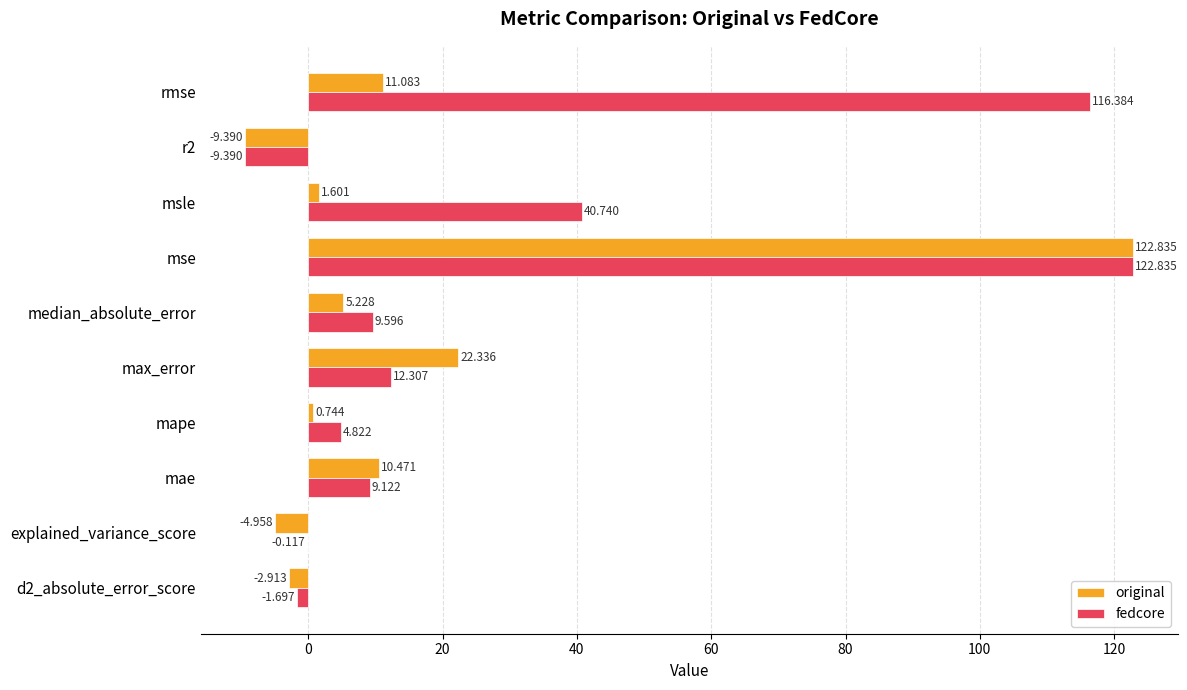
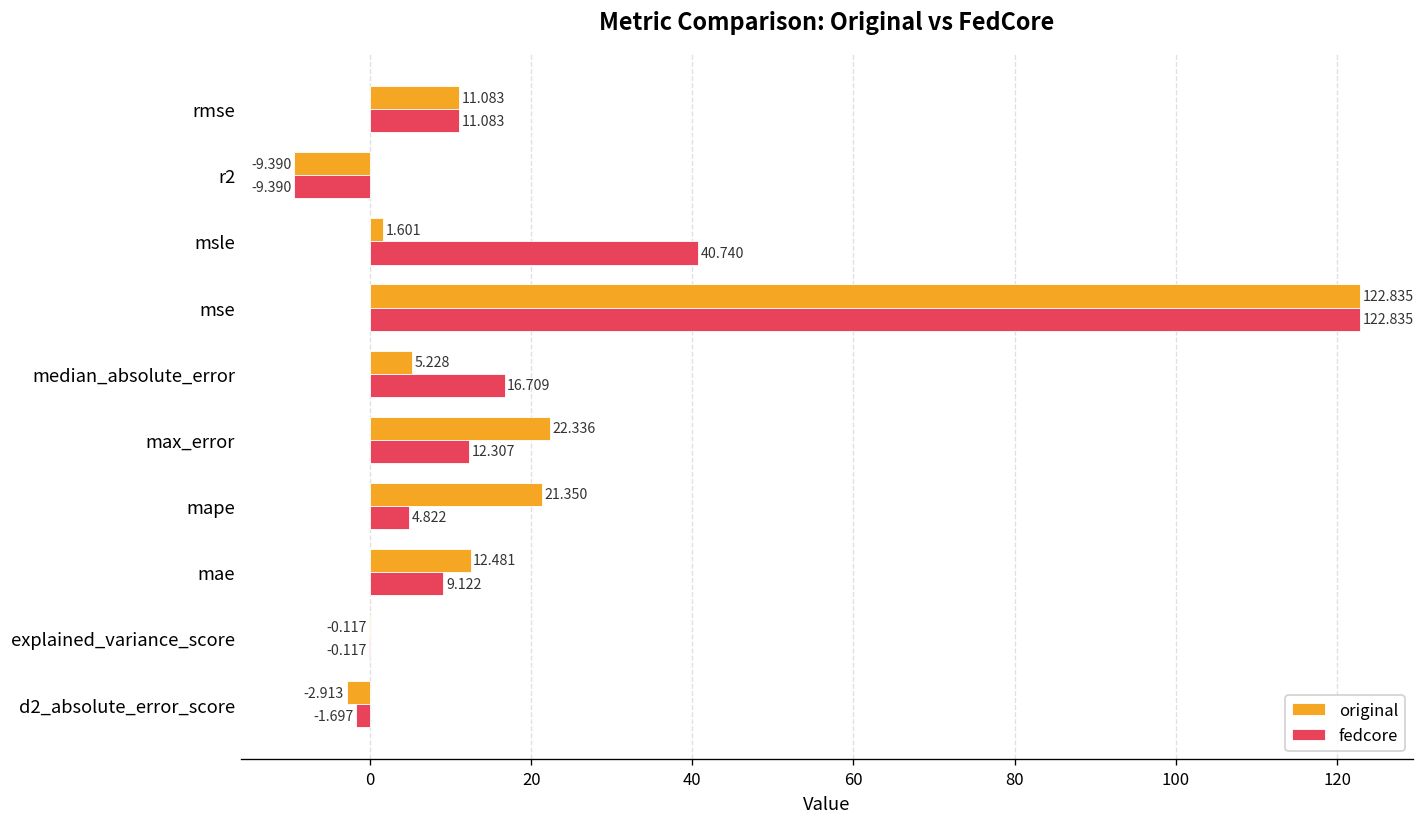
  {
    "original": {
      "rmse": 11.083,
      "r2": -9.390,
      "msle": 1.601,
      "mse": 122.835,
      "median_absolute_error": 5.228,
      "max_error": 22.336,
-     "mape": 0.744,
-     "mae": 10.471,
-     "explained_variance_score": -4.958,
+     "mape": 21.350,
+     "mae": 12.481,
+     "explained_variance_score": -0.117,
      "d2_absolute_error_score": -2.913
    },
    "fedcore": {
-     "rmse": 116.384,
+     "rmse": 11.083,
      "r2": -9.390,
      "msle": 40.740,
      "mse": 122.835,
-     "median_absolute_error": 9.596,
+     "median_absolute_error": 16.709,
      "max_error": 12.307,
      "mape": 4.822,
      "mae": 9.122,
      "explained_variance_score": -0.117,
      "d2_absolute_error_score": -1.697
    }
  }
